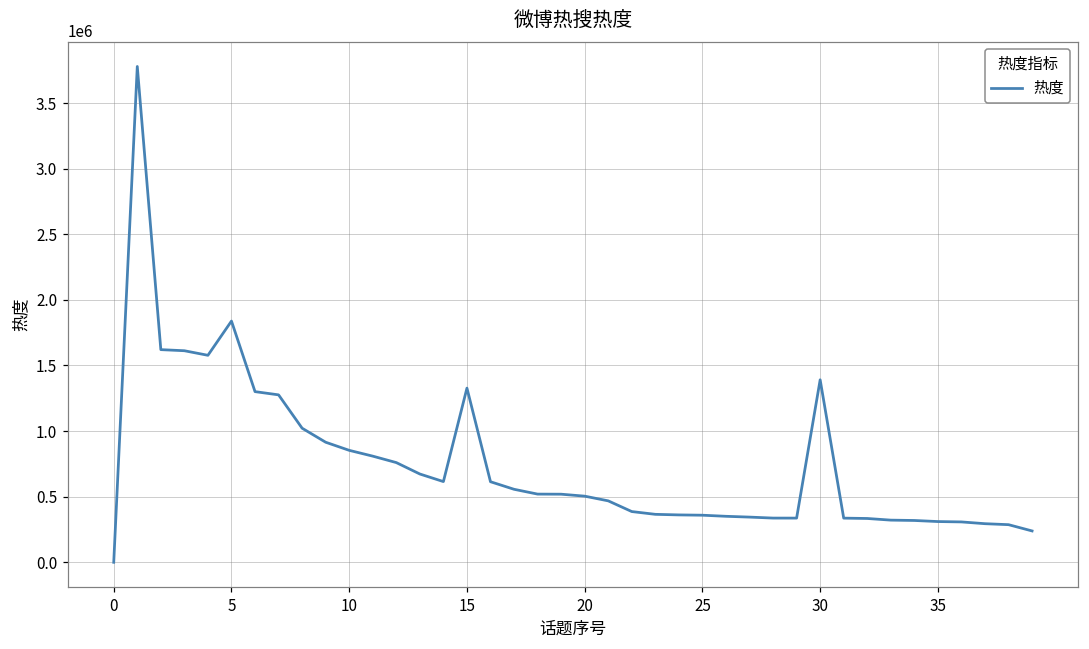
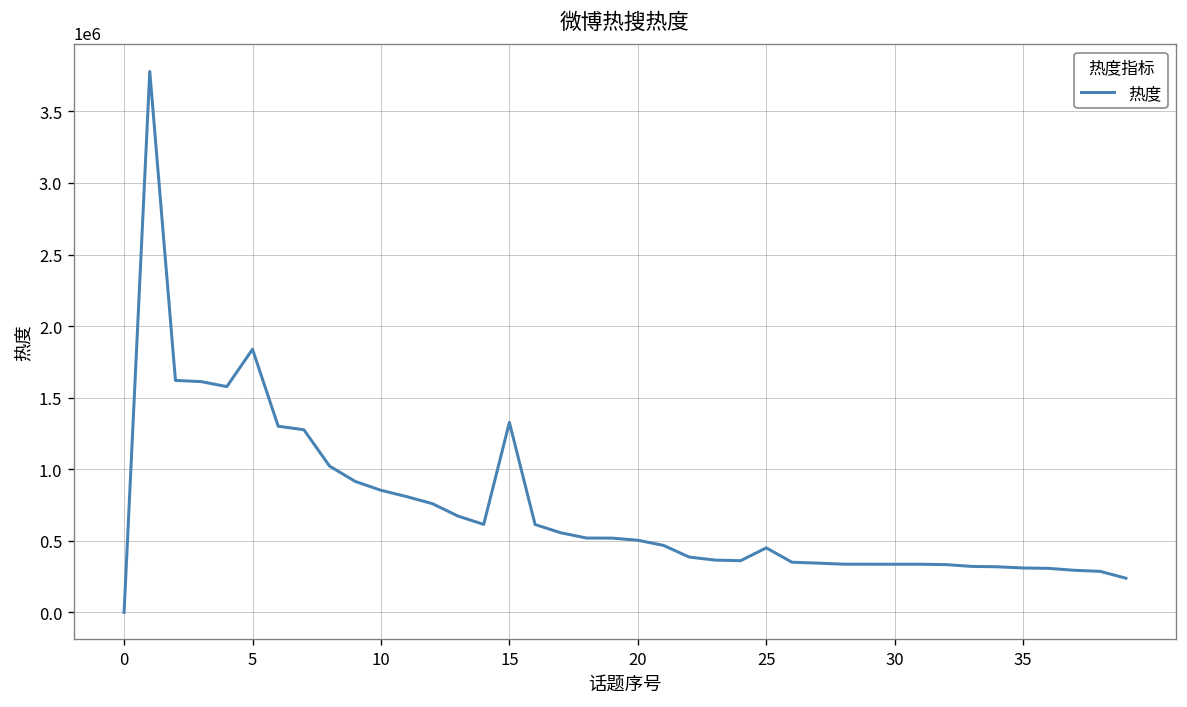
  {
    "0": 0,
    "5": 1840000,
    "10": 850000,
    "15": 1330000,
    "20": 500000,
-   "25": 360000,
-   "30": 1390000,
+   "25": 450000,
+   "30": 340000,
    "35": 310000
  }
